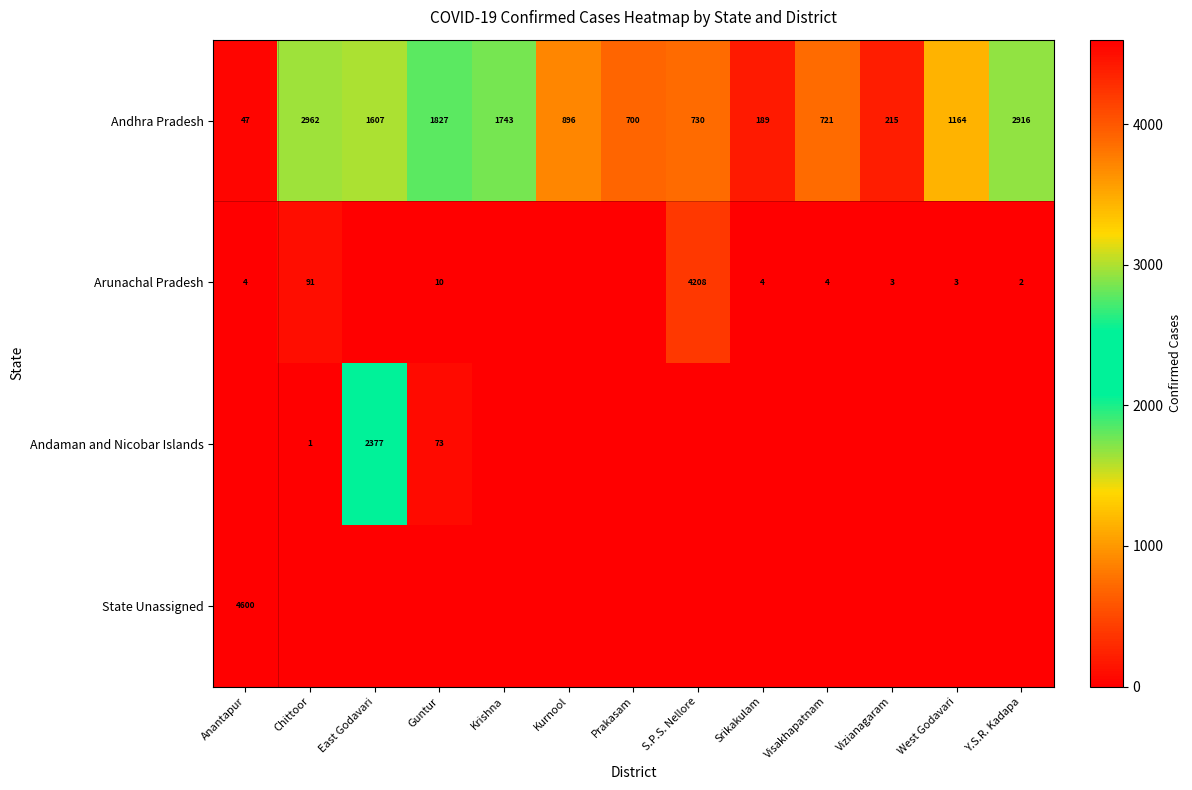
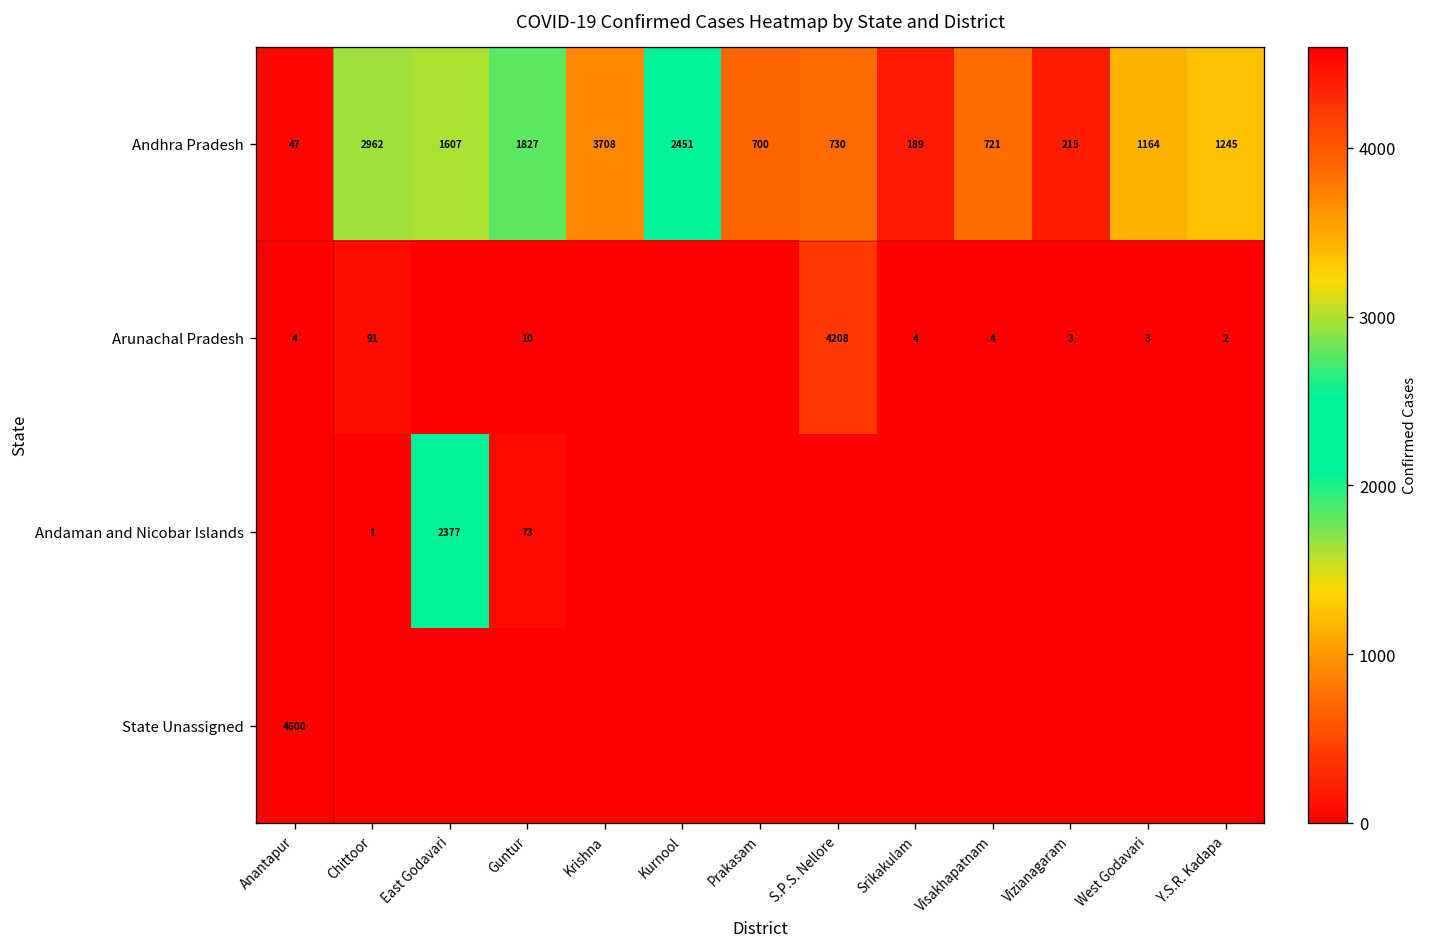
  {
    "Andhra Pradesh": {
      "Anantapur": 47,
      "Chittoor": 2962,
      "East Godavari": 1607,
      "Guntur": 1827,
-     "Krishna": 1743,
-     "Kurnool": 896,
+     "Krishna": 3708,
+     "Kurnool": 2451,
      "Prakasam": 700,
      "S.P.S. Nellore": 730,
      "Srikakulam": 189,
      "Visakhapatnam": 721,
      "Vizianagaram": 215,
      "West Godavari": 1164,
-     "Y.S.R. Kadapa": 2916
+     "Y.S.R. Kadapa": 1245
    },
    "Arunachal Pradesh": {
      "Anantapur": 4,
      "Chittoor": 91,
      "Guntur": 10,
      "S.P.S. Nellore": 4208,
      "Srikakulam": 4,
      "Visakhapatnam": 4,
      "Vizianagaram": 3,
      "West Godavari": 3,
      "Y.S.R. Kadapa": 2
    },
    "Andaman and Nicobar Islands": {
      "Chittoor": 1,
      "East Godavari": 2377,
      "Guntur": 73
    },
    "State Unassigned": {
      "Anantapur": 4600
    }
  }
